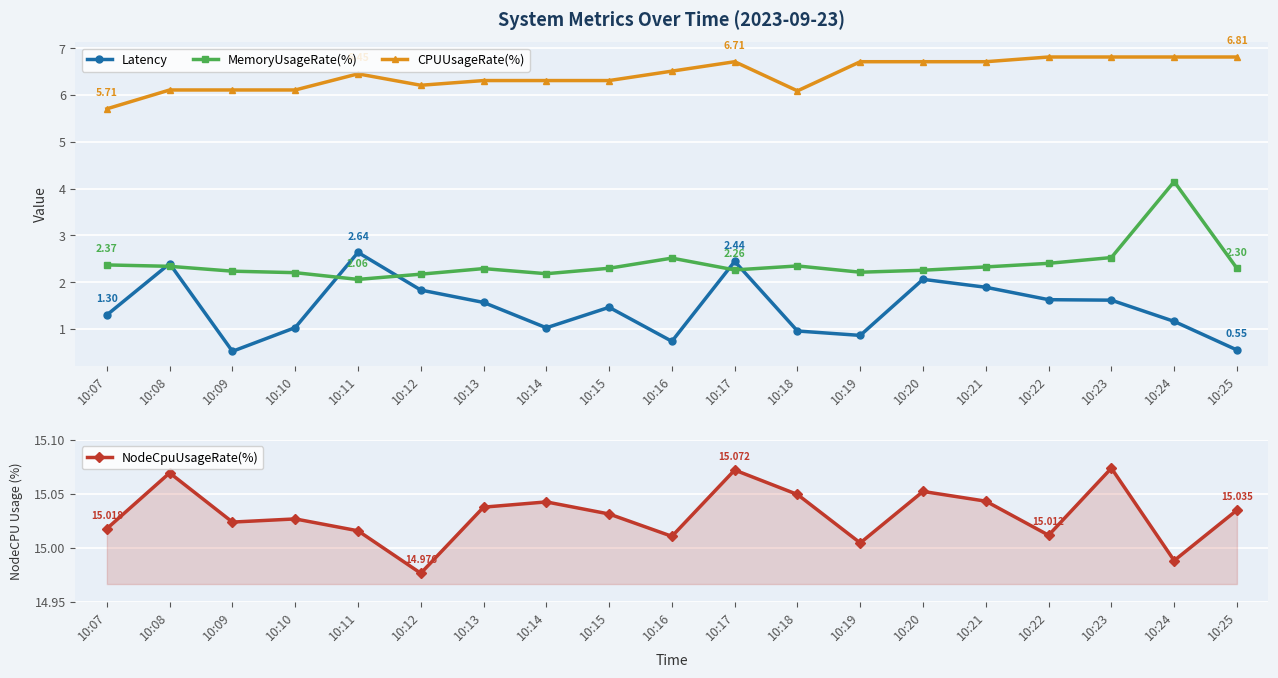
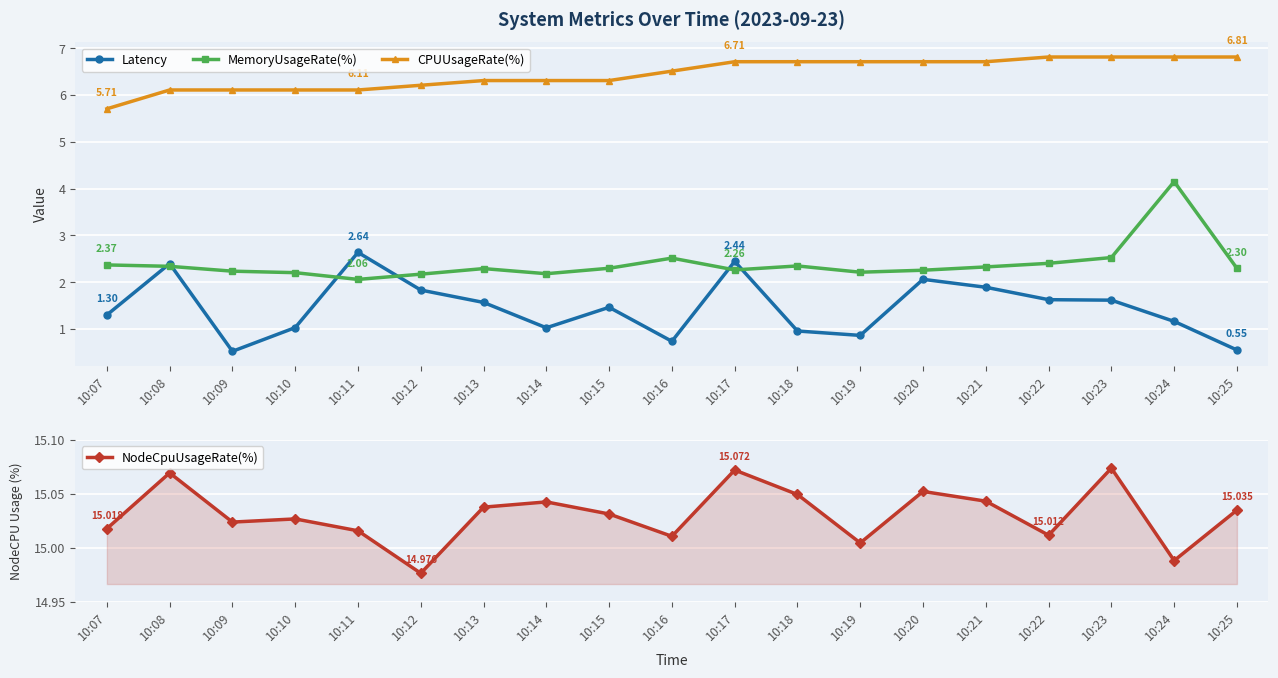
  {
    "System Metrics Over Time (2023-09-23)": {
      "Latency": {
        "10:07": 1.30,
        "10:11": 2.64,
        "10:17": 2.44,
        "10:25": 0.55
      },
      "MemoryUsageRate(%)": {
        "10:07": 2.37,
        "10:11": 2.06,
        "10:17": 2.26,
        "10:25": 2.30
      },
      "CPUUsageRate(%)": {
        "10:08": 6.1,
        "10:09": 6.1,
        "10:10": 6.1,
-       "10:11": 6.5,
+       "10:11": 6.1,
        "10:12": 6.2,
        "10:13": 6.3,
        "10:14": 6.3,
        "10:15": 6.3,
        "10:16": 6.5,
-       "10:18": 6.1,
+       "10:18": 6.7,
        "10:19": 6.7,
        "10:20": 6.7,
        "10:21": 6.7,
        "10:22": 6.8,
        "10:23": 6.8,
        "10:24": 6.8
      }
    }
  }
